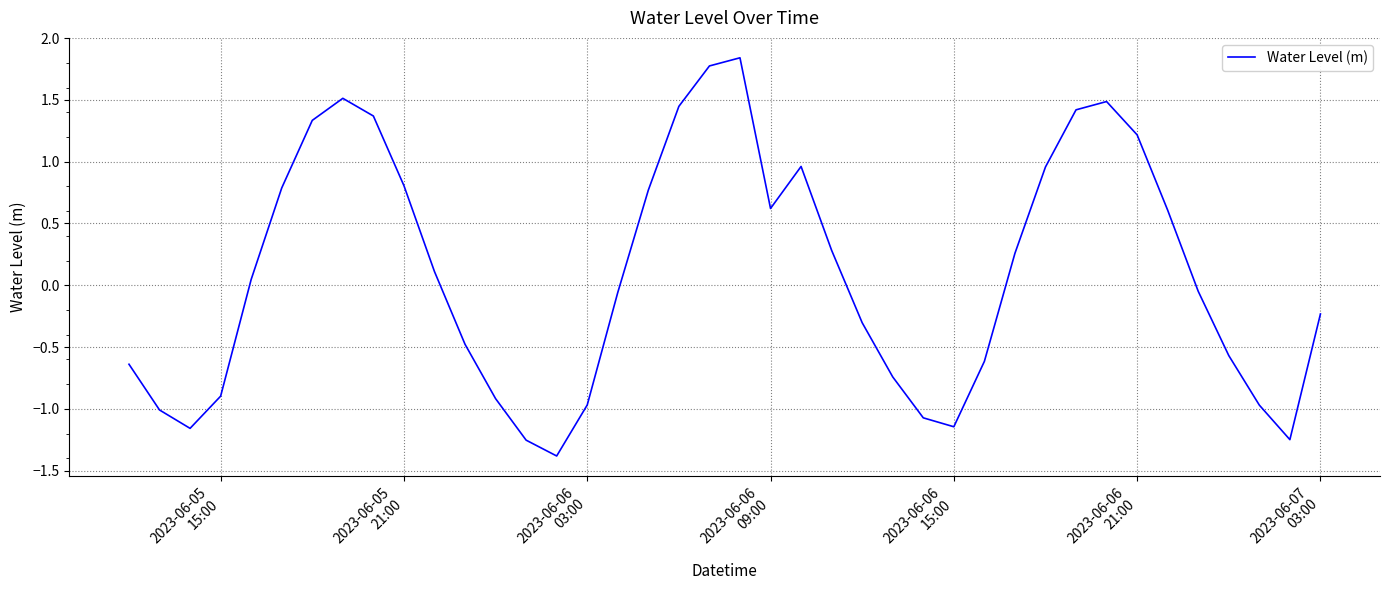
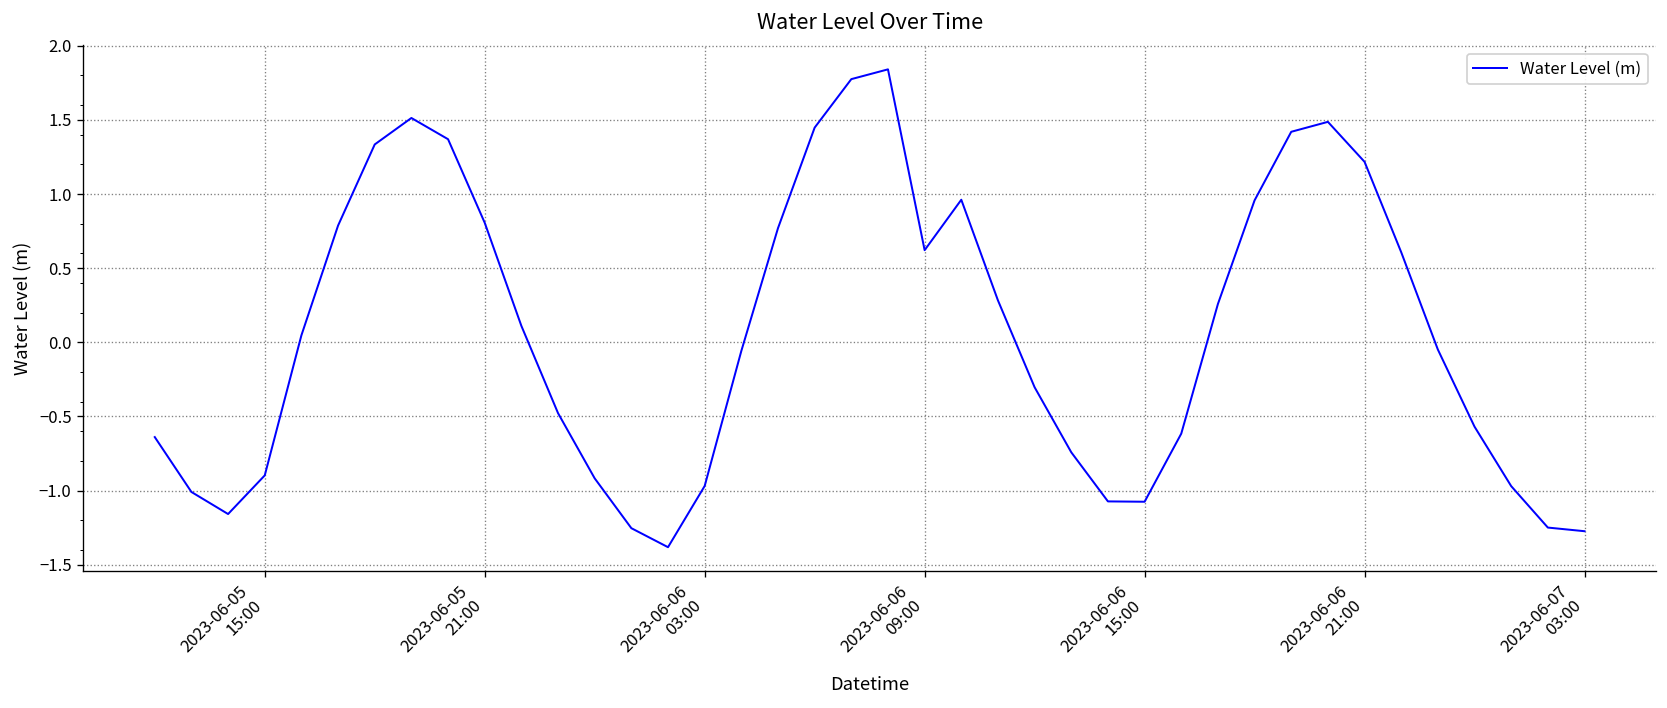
  {
    "2023-06-05 15:00": -0.90,
    "2023-06-05 21:00": 0.81,
    "2023-06-06 03:00": -0.97,
    "2023-06-06 09:00": 0.62,
-   "2023-06-06 15:00": -1.15,
+   "2023-06-06 15:00": -1.08,
    "2023-06-06 21:00": 1.22,
-   "2023-06-07 03:00": -0.23
+   "2023-06-07 03:00": -1.27
  }
